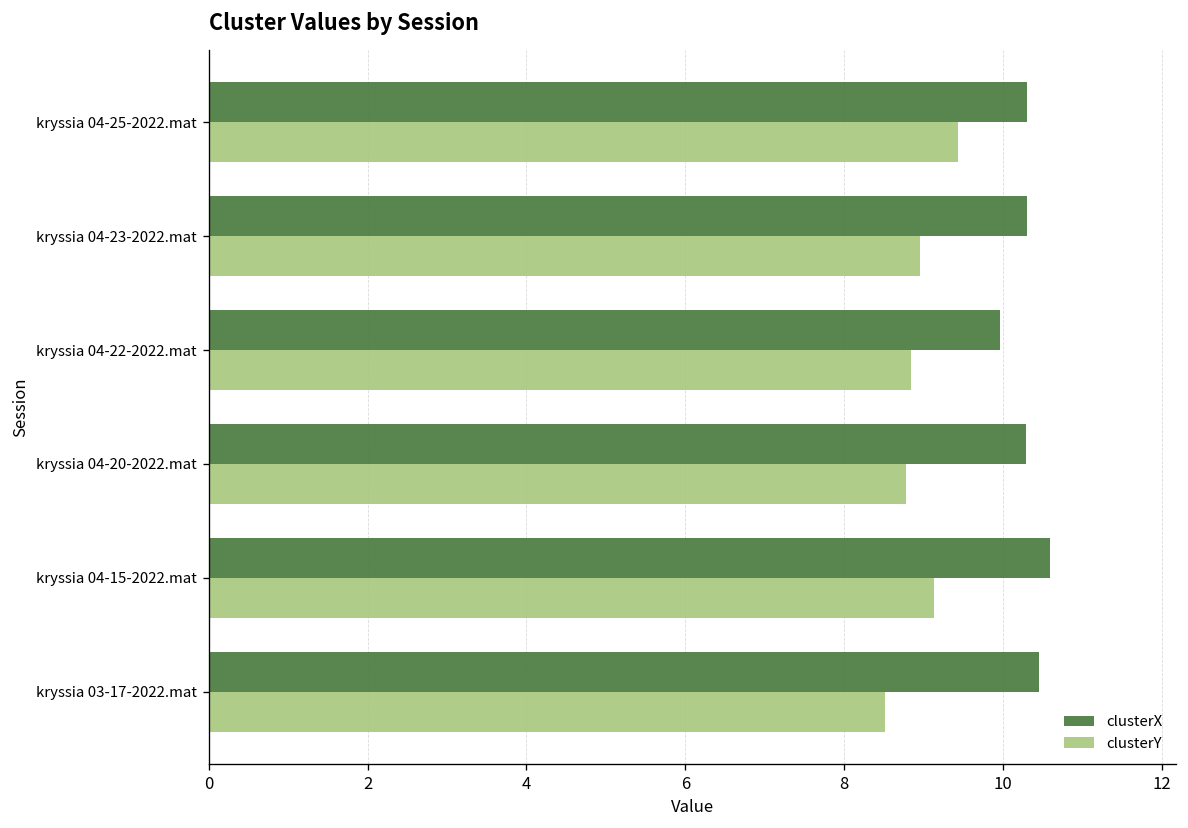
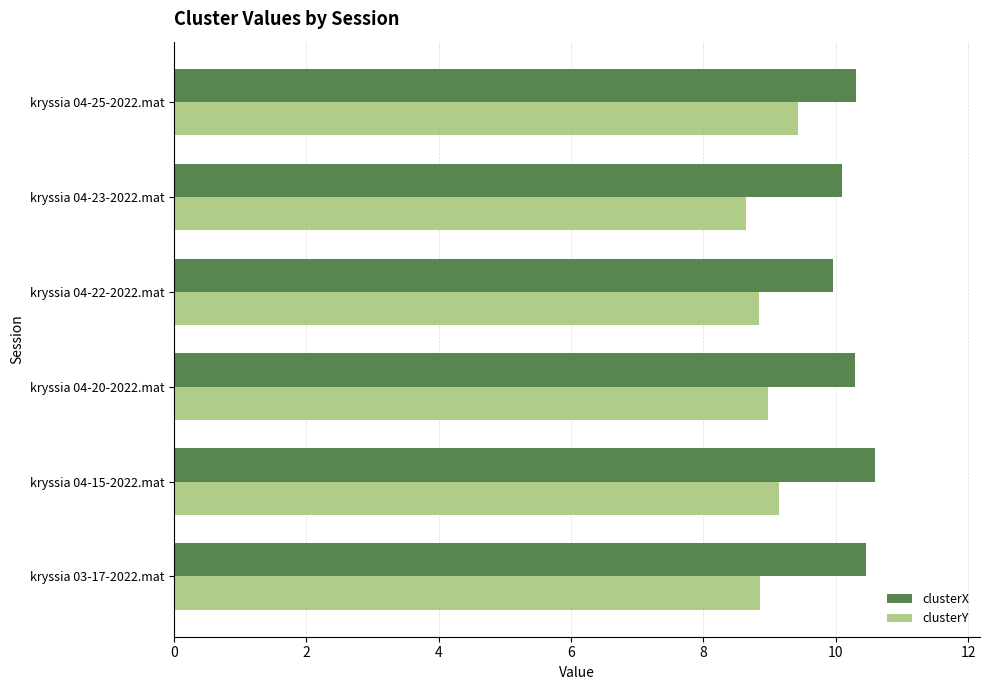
  {
    "clusterX": {
      "kryssia 04-25-2022.mat": 10.3,
-     "kryssia 04-23-2022.mat": 10.3,
+     "kryssia 04-23-2022.mat": 10.1,
      "kryssia 04-22-2022.mat": 10.0,
      "kryssia 04-20-2022.mat": 10.3,
      "kryssia 04-15-2022.mat": 10.6,
      "kryssia 03-17-2022.mat": 10.5
    },
    "clusterY": {
      "kryssia 04-25-2022.mat": 9.4,
-     "kryssia 04-23-2022.mat": 9.0,
+     "kryssia 04-23-2022.mat": 8.6,
      "kryssia 04-22-2022.mat": 8.8,
-     "kryssia 04-20-2022.mat": 8.8,
+     "kryssia 04-20-2022.mat": 9.0,
      "kryssia 04-15-2022.mat": 9.1,
-     "kryssia 03-17-2022.mat": 8.5
+     "kryssia 03-17-2022.mat": 8.9
    }
  }
